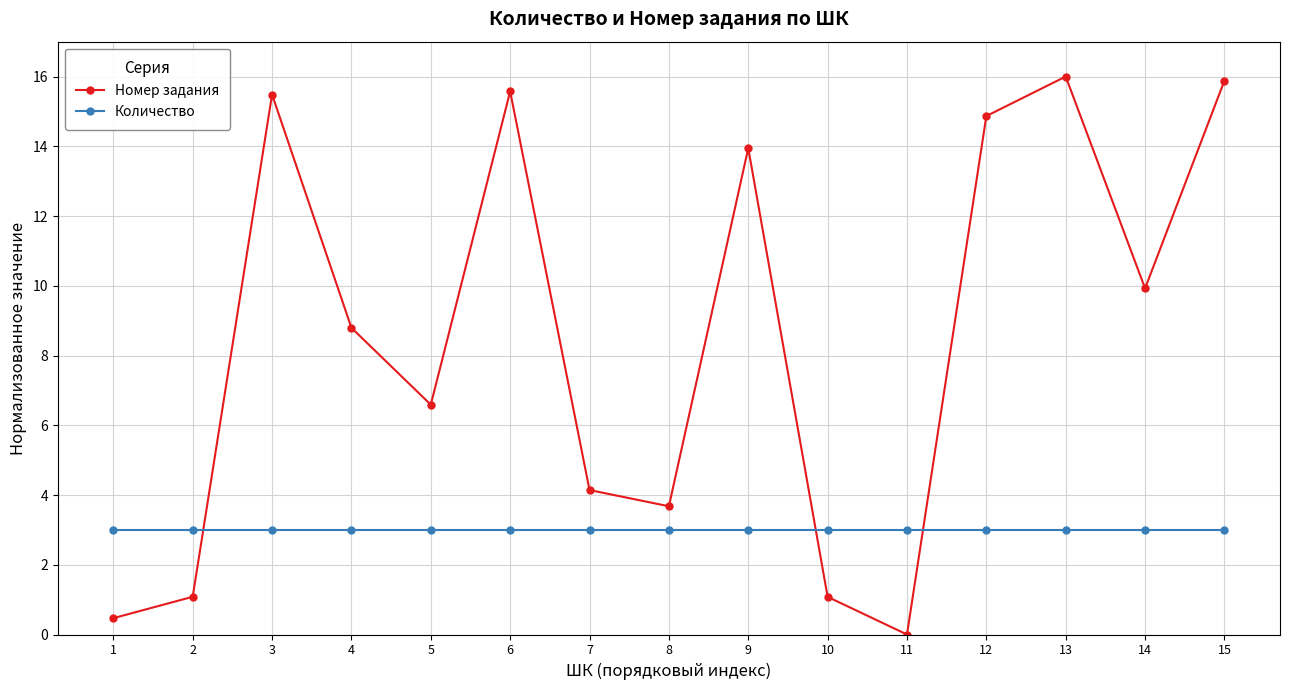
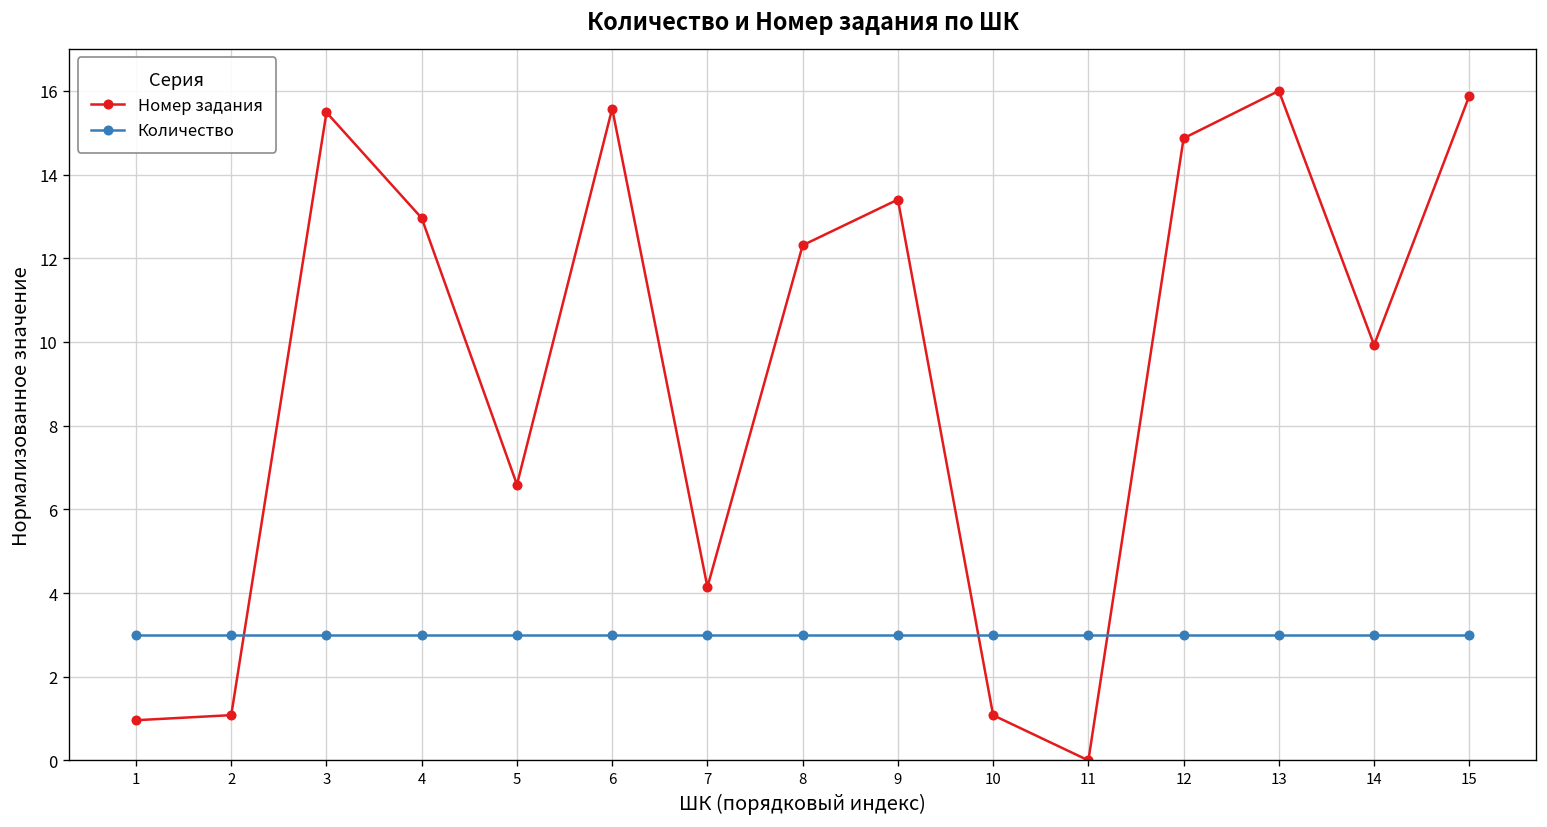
  {
    "Номер задания": {
-     "1": 0.5,
+     "1": 1.0,
      "2": 1.1,
      "3": 15.5,
-     "4": 8.8,
+     "4": 13.0,
      "5": 6.6,
      "6": 15.6,
      "7": 4.1,
-     "8": 3.7,
-     "9": 13.9,
+     "8": 12.3,
+     "9": 13.4,
      "10": 1.1,
      "11": 0.0,
      "12": 14.9,
      "13": 16.0,
      "14": 9.9,
      "15": 15.9
    },
    "Количество": {
      "1": 3.0,
      "2": 3.0,
      "3": 3.0,
      "4": 3.0,
      "5": 3.0,
      "6": 3.0,
      "7": 3.0,
      "8": 3.0,
      "9": 3.0,
      "10": 3.0,
      "11": 3.0,
      "12": 3.0,
      "13": 3.0,
      "14": 3.0,
      "15": 3.0
    }
  }
